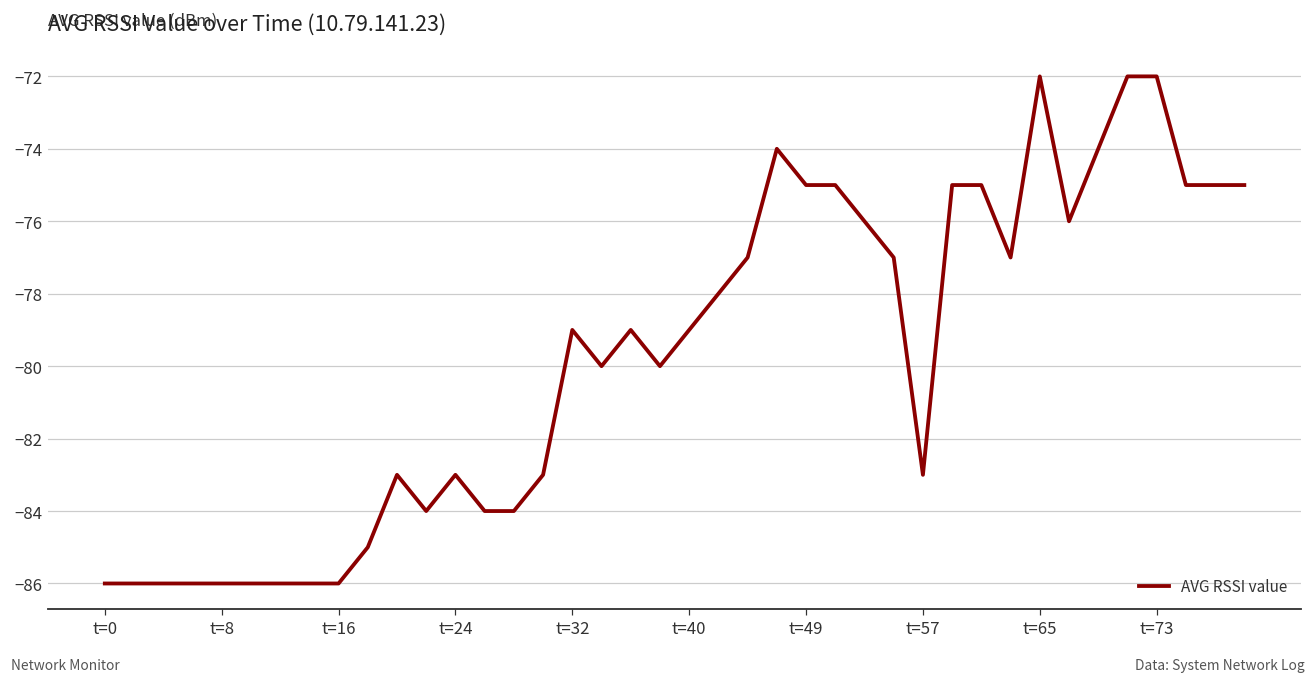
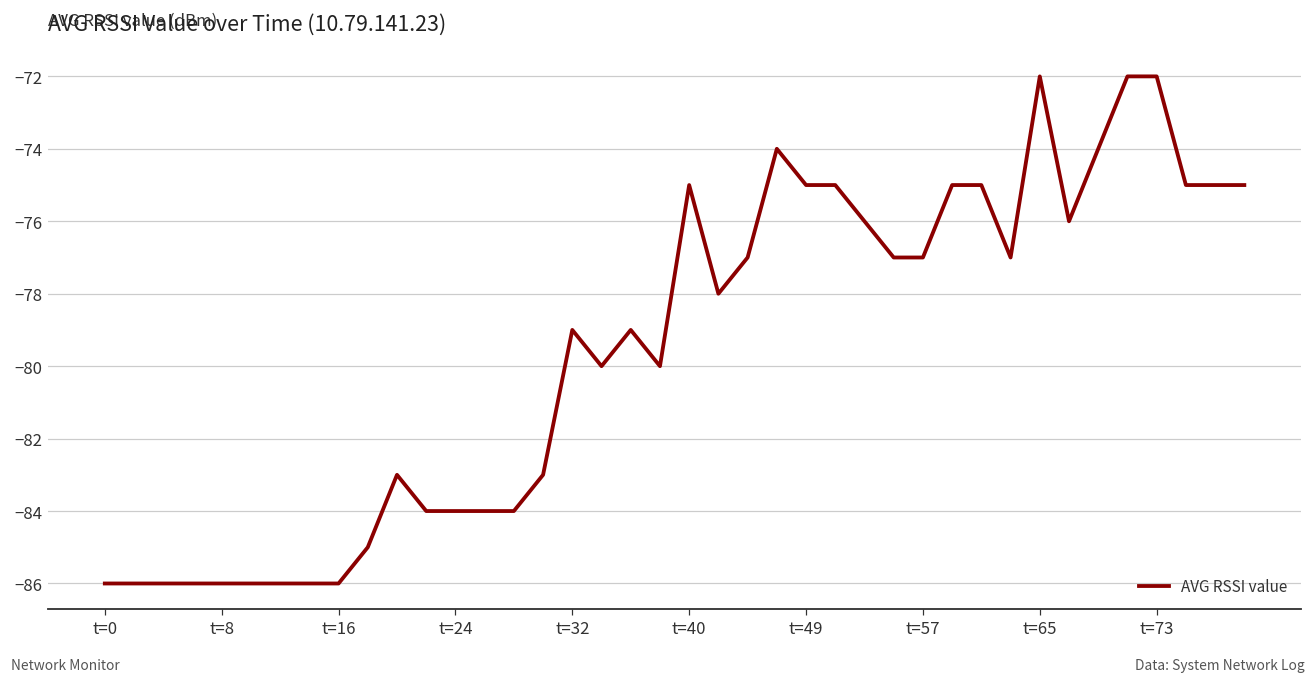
  {
    "t=0": -86,
    "t=8": -86,
    "t=16": -86,
-   "t=24": -83,
+   "t=24": -84,
    "t=32": -79,
-   "t=40": -79,
+   "t=40": -75,
    "t=49": -75,
-   "t=57": -83,
+   "t=57": -77,
    "t=65": -72,
    "t=73": -72
  }
